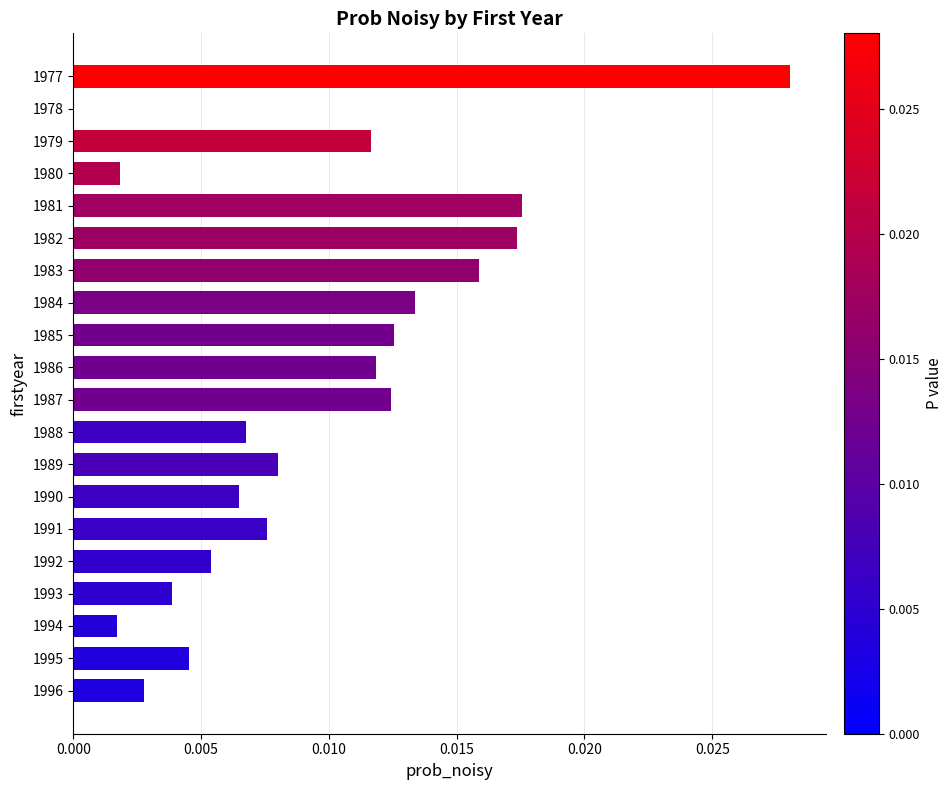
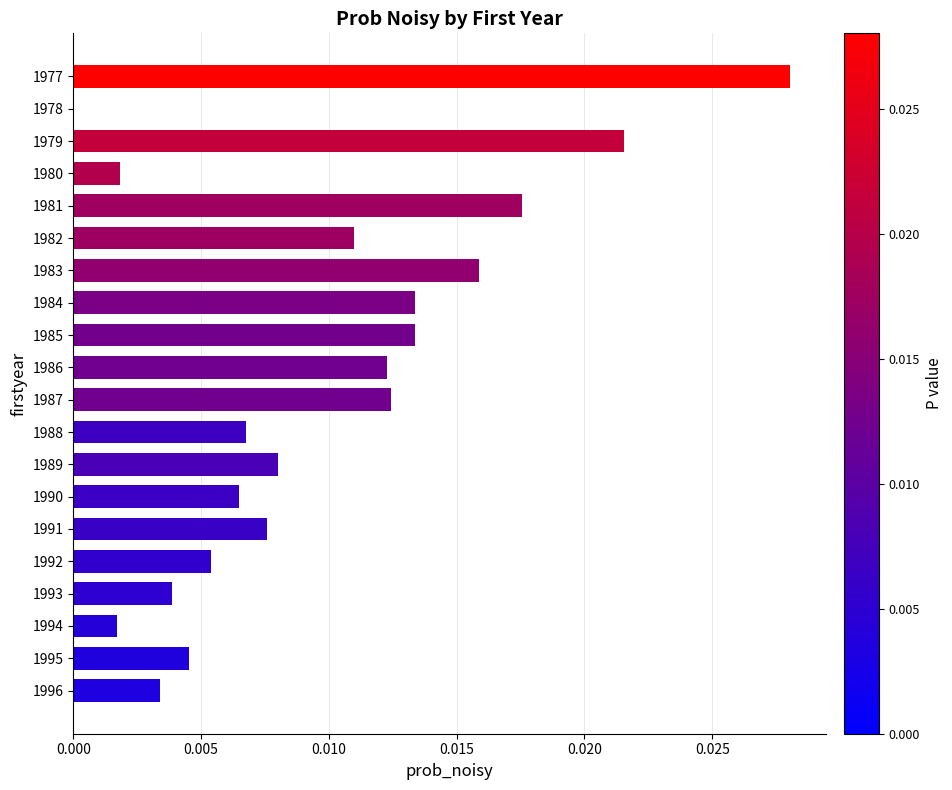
  {
    "1977": 0.0280,
    "1978": 0.0000,
-   "1979": 0.0117,
+   "1979": 0.0215,
    "1980": 0.0018,
    "1981": 0.0176,
-   "1982": 0.0174,
+   "1982": 0.0110,
    "1983": 0.0159,
    "1984": 0.0134,
-   "1985": 0.0126,
-   "1986": 0.0119,
+   "1985": 0.0134,
+   "1986": 0.0123,
    "1987": 0.0124,
    "1988": 0.0068,
    "1989": 0.0080,
    "1990": 0.0065,
    "1991": 0.0076,
    "1992": 0.0054,
    "1993": 0.0038,
    "1994": 0.0017,
    "1995": 0.0045,
-   "1996": 0.0028
+   "1996": 0.0034
  }
